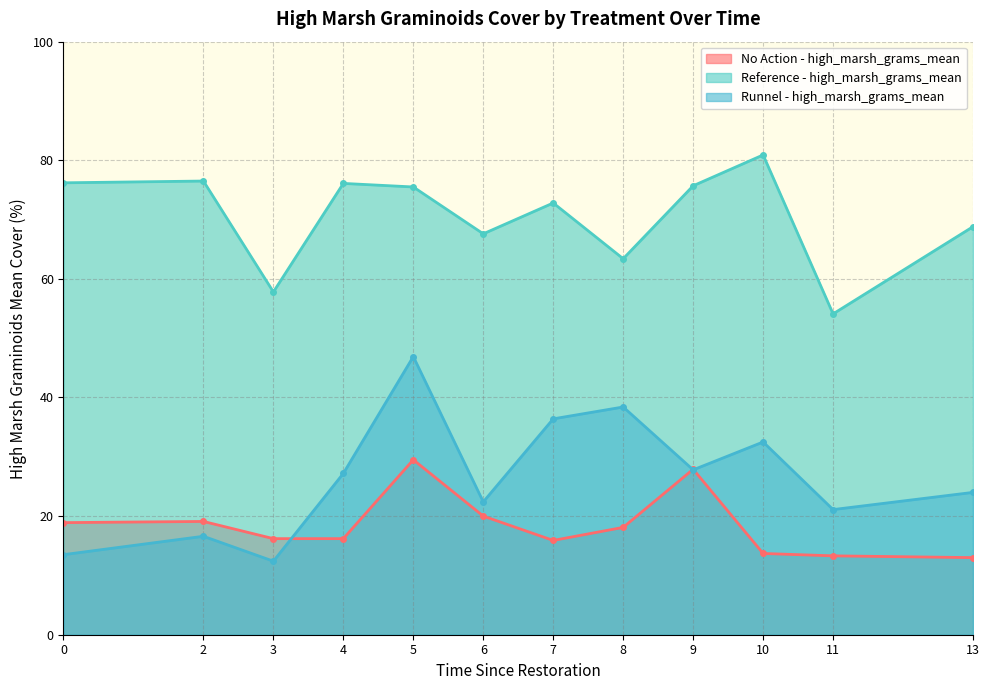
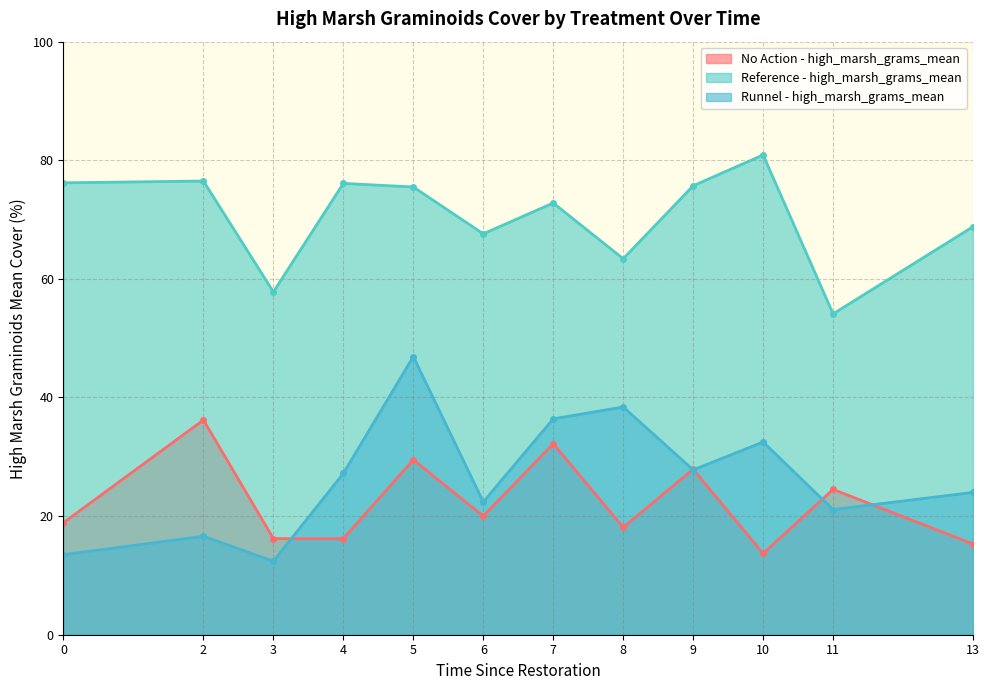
  {
    "No Action - high_marsh_grams_mean": {
      "0": 19,
-     "2": 19,
+     "2": 36,
      "3": 16,
      "4": 16,
      "5": 30,
      "6": 20,
-     "7": 16,
+     "7": 32,
      "8": 18,
      "10": 14,
-     "11": 13,
-     "13": 13
+     "11": 25,
+     "13": 15
    }
  }
